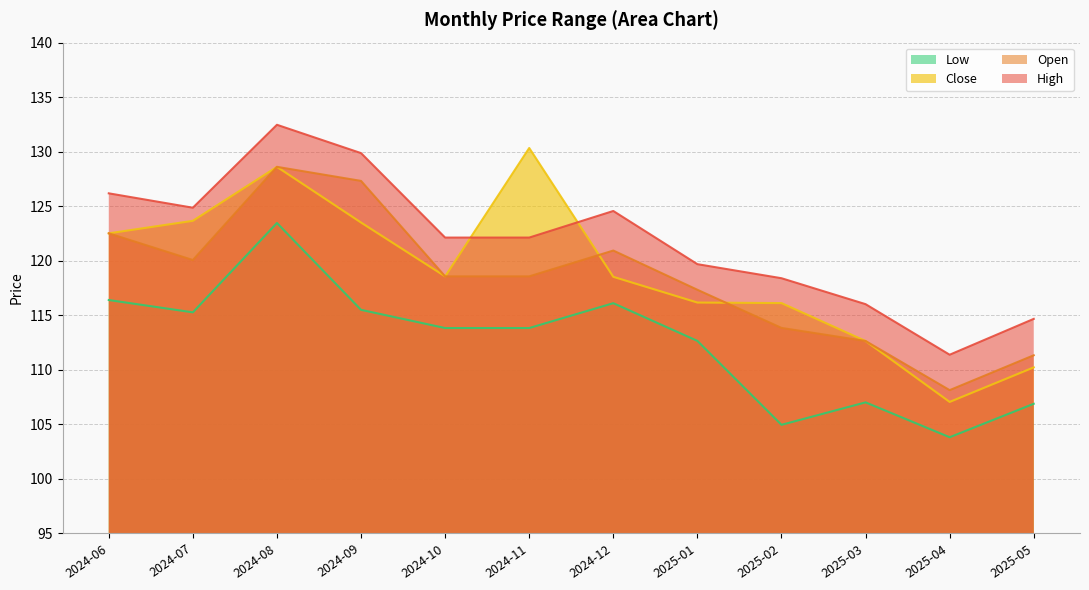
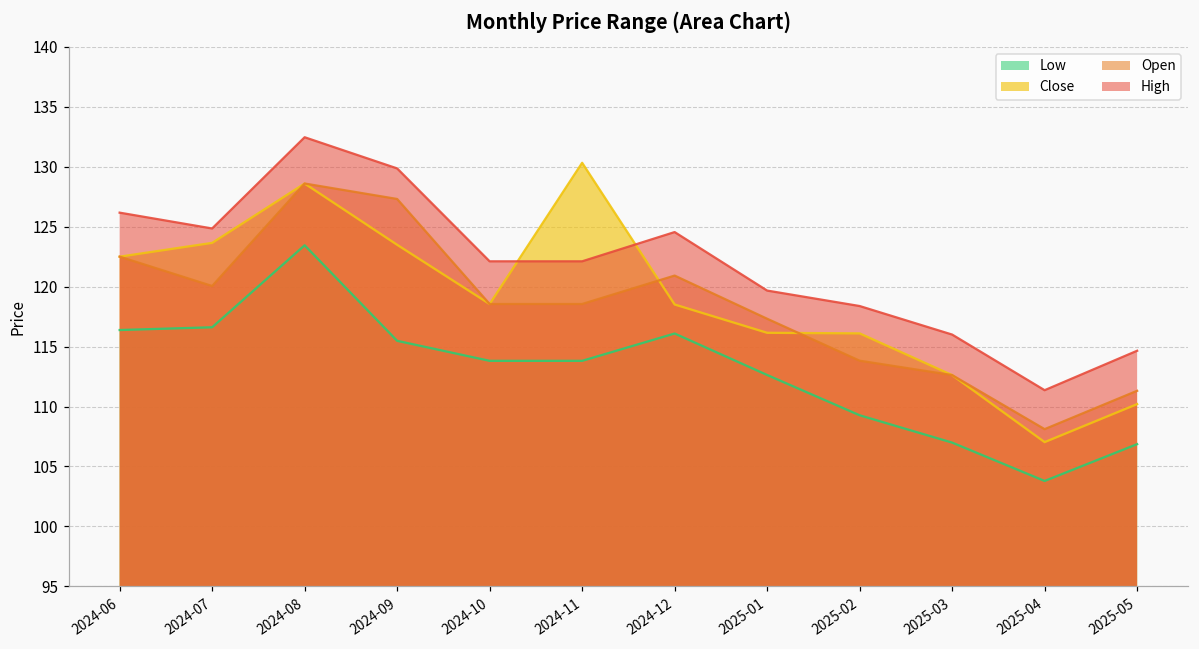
  {
    "Low": {
      "2024-06": 116.4,
-     "2024-07": 115.3,
+     "2024-07": 116.6,
      "2024-08": 123.5,
      "2024-09": 115.5,
      "2024-10": 113.8,
      "2024-11": 113.8,
      "2024-12": 116.1,
      "2025-01": 112.6,
-     "2025-02": 104.9,
+     "2025-02": 109.3,
      "2025-03": 107.0,
      "2025-04": 103.8,
      "2025-05": 106.9
    },
    "Close": {
      "2024-07": 123.7,
      "2024-09": 123.5,
      "2024-11": 130.3,
      "2024-12": 118.5,
      "2025-01": 116.2,
      "2025-02": 116.1,
      "2025-04": 107.0,
      "2025-05": 110.2
    }
  }
